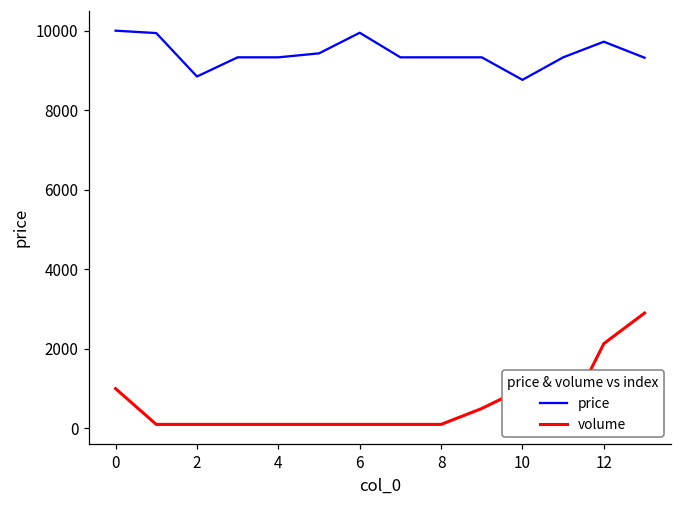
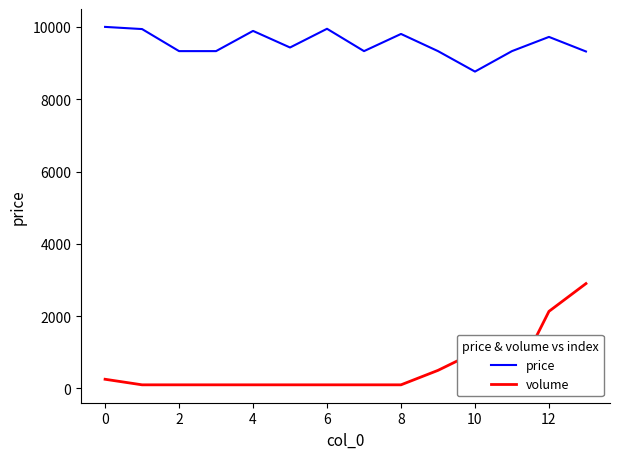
  {
    "price": {
      "0": 10000,
-     "2": 8800,
-     "4": 9300,
+     "2": 9300,
+     "4": 9900,
      "6": 9900,
-     "8": 9300,
+     "8": 9800,
      "10": 8800,
      "12": 9700
    },
    "volume": {
-     "0": 1000,
+     "0": 300,
      "2": 100,
      "4": 100,
      "6": 100,
      "8": 100,
      "12": 2100
    }
  }
